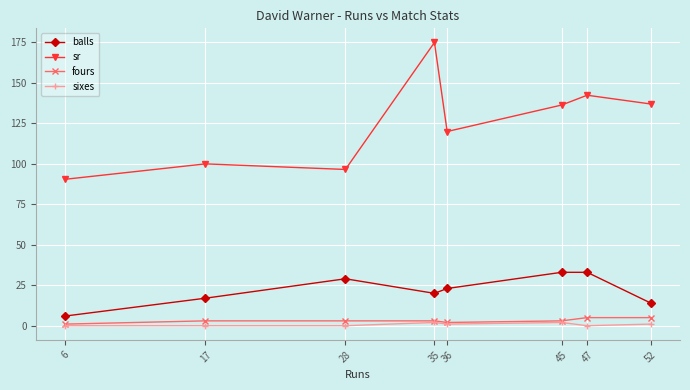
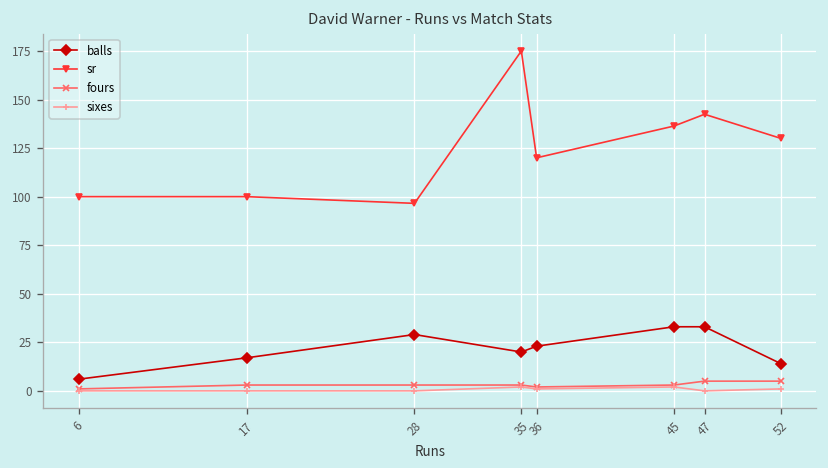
  {
    "balls": {
      "6": 6,
      "17": 17,
      "28": 29,
      "35": 20,
      "36": 23,
      "45": 33,
      "47": 33,
      "52": 14
    },
    "sr": {
-     "6": 91,
+     "6": 100,
      "17": 100,
      "28": 97,
      "35": 175,
      "36": 120,
      "45": 136,
      "47": 142,
-     "52": 137
+     "52": 130
    },
    "fours": {
      "17": 3,
      "28": 3,
      "47": 5,
      "52": 5
    },
    "sixes": {
      "17": 0,
      "28": 0,
      "47": 0,
      "52": 1
    }
  }
